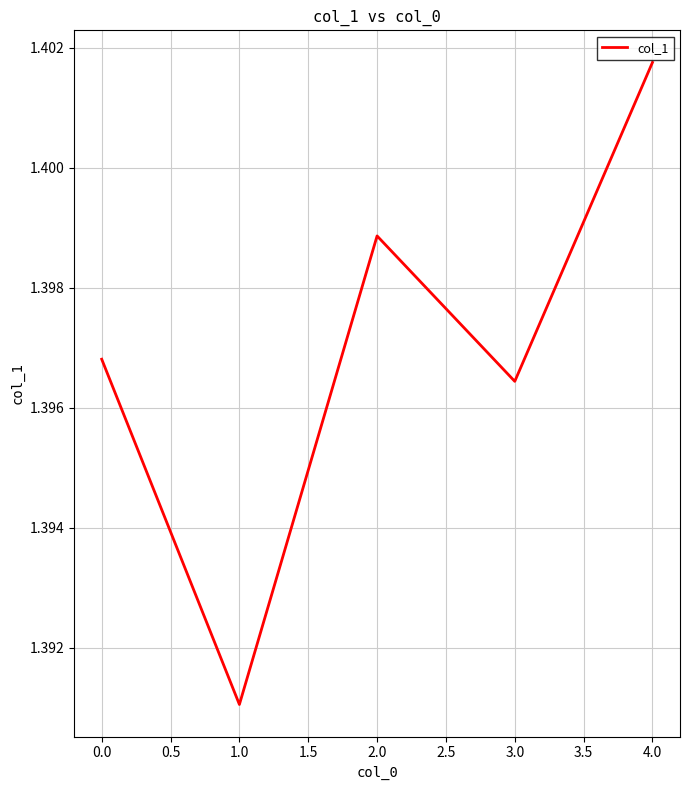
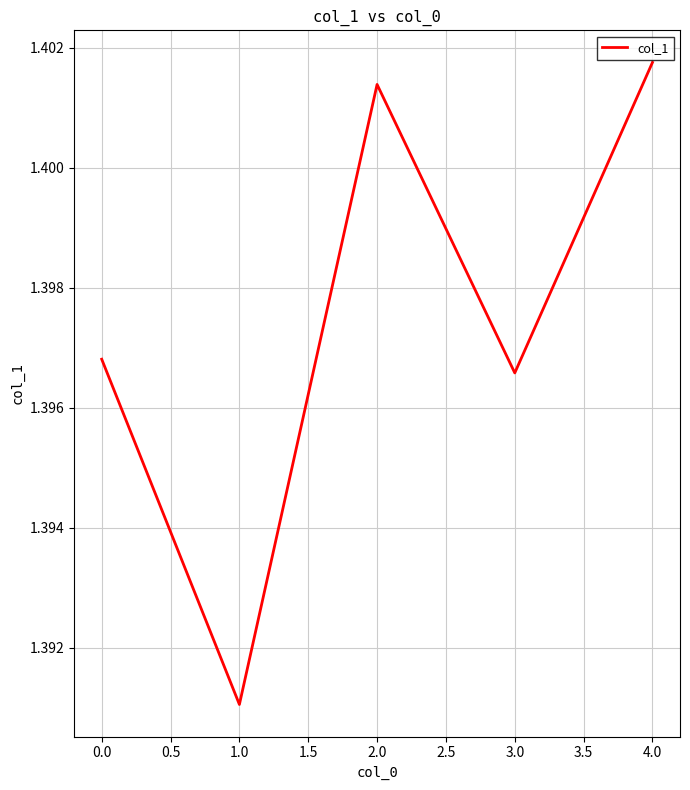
  {
    "0.0": 1.3968,
    "1.0": 1.3911,
-   "2.0": 1.3989,
-   "3.0": 1.3964,
+   "2.0": 1.4014,
+   "3.0": 1.3966,
    "4.0": 1.4018
  }
